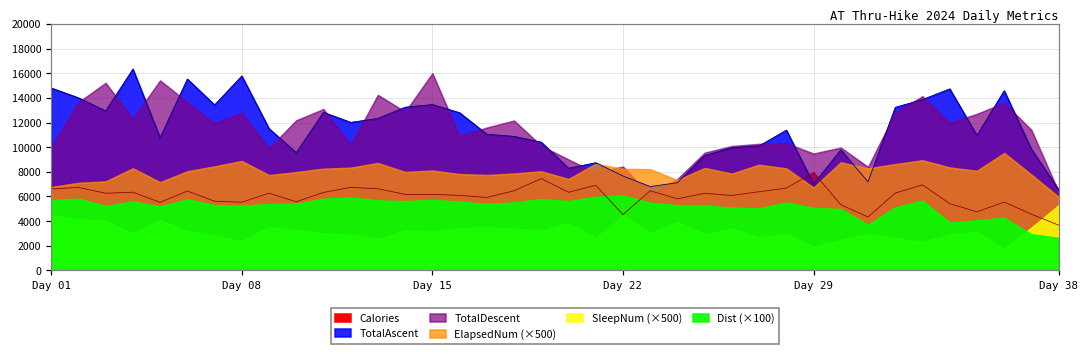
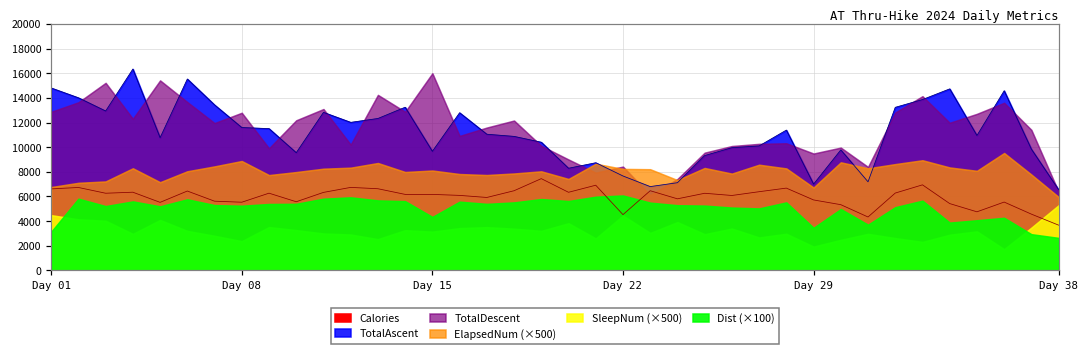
  {
    "Calories": {
      "Day 08": 5500,
      "Day 15": 6200,
-     "Day 29": 7900,
+     "Day 29": 5700,
      "Day 38": 3700
    },
    "TotalAscent": {
      "Day 01": 14800,
-     "Day 08": 15800,
-     "Day 15": 13500,
+     "Day 08": 11600,
+     "Day 15": 9700,
      "Day 22": 7700,
      "Day 29": 7000
    },
    "TotalDescent": {
-     "Day 01": 10000,
+     "Day 01": 12900,
      "Day 08": 12800,
      "Day 15": 16000,
      "Day 29": 9500
    },
    "ElapsedNum (×500)": {
      "Day 08": 8900,
      "Day 15": 8100,
      "Day 29": 6700,
      "Day 38": 6000
    },
    "SleepNum (×500)": {
      "Day 01": 4500,
      "Day 08": 2400,
      "Day 15": 3100,
      "Day 29": 1900,
      "Day 38": 5300
    },
    "Dist (×100)": {
-     "Day 01": 5700,
+     "Day 01": 3100,
      "Day 08": 5300,
-     "Day 15": 5700,
+     "Day 15": 4300,
      "Day 22": 6100,
-     "Day 29": 5100,
+     "Day 29": 3500,
      "Day 38": 2600
    }
  }
